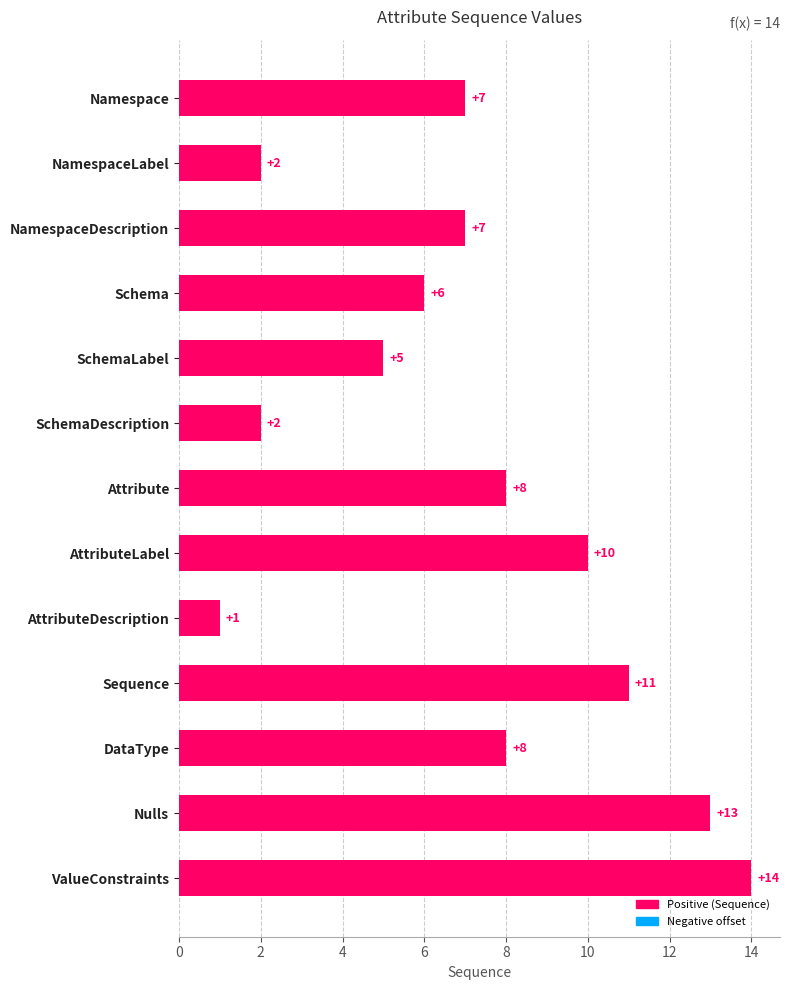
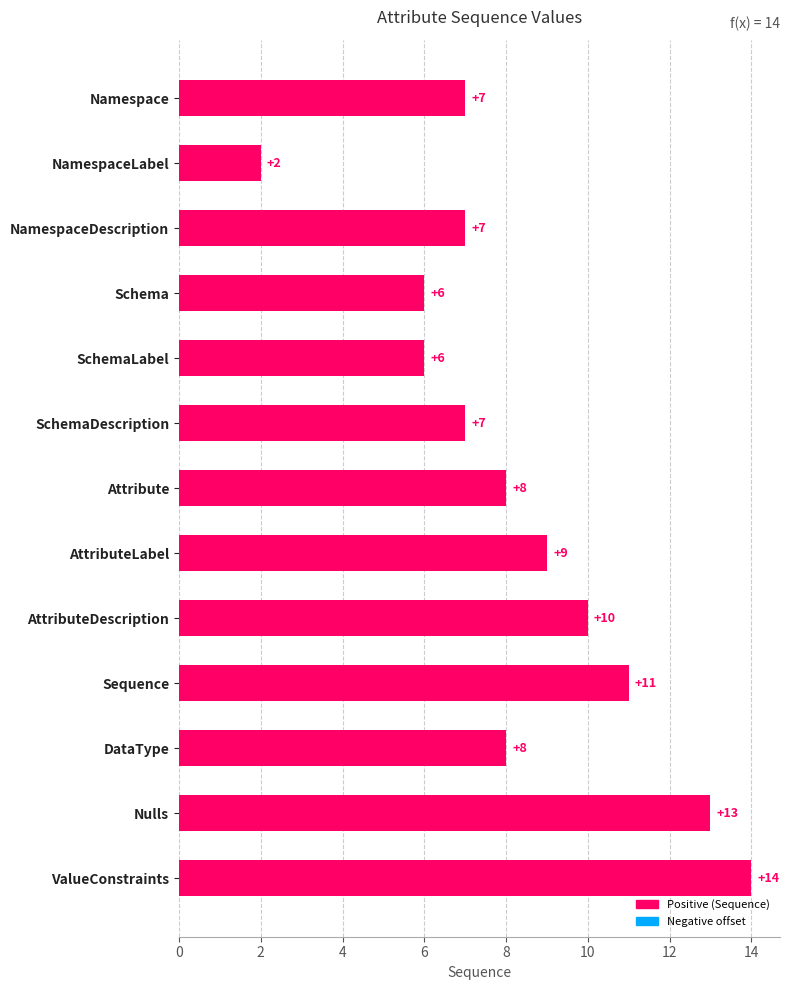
  {
    "Namespace": "+7",
    "NamespaceLabel": "+2",
    "NamespaceDescription": "+7",
    "Schema": "+6",
-   "SchemaLabel": "+5",
-   "SchemaDescription": "+2",
+   "SchemaLabel": "+6",
+   "SchemaDescription": "+7",
    "Attribute": "+8",
-   "AttributeLabel": "+10",
-   "AttributeDescription": "+1",
+   "AttributeLabel": "+9",
+   "AttributeDescription": "+10",
    "Sequence": "+11",
    "DataType": "+8",
    "Nulls": "+13",
    "ValueConstraints": "+14"
  }
